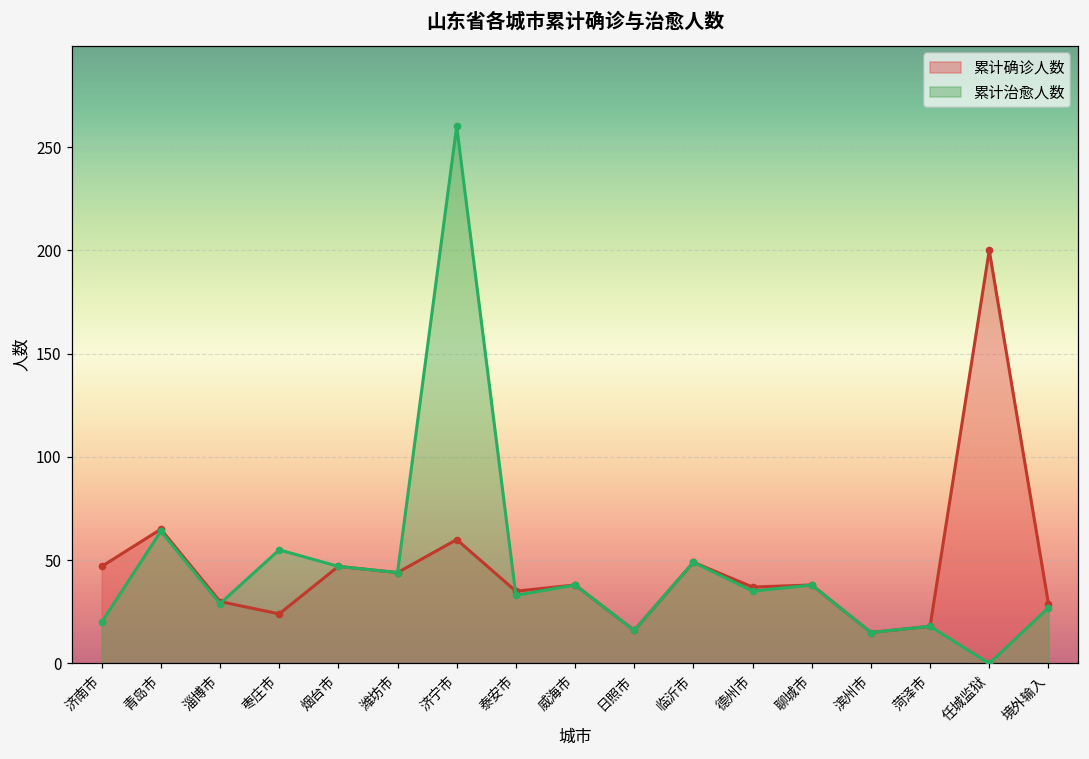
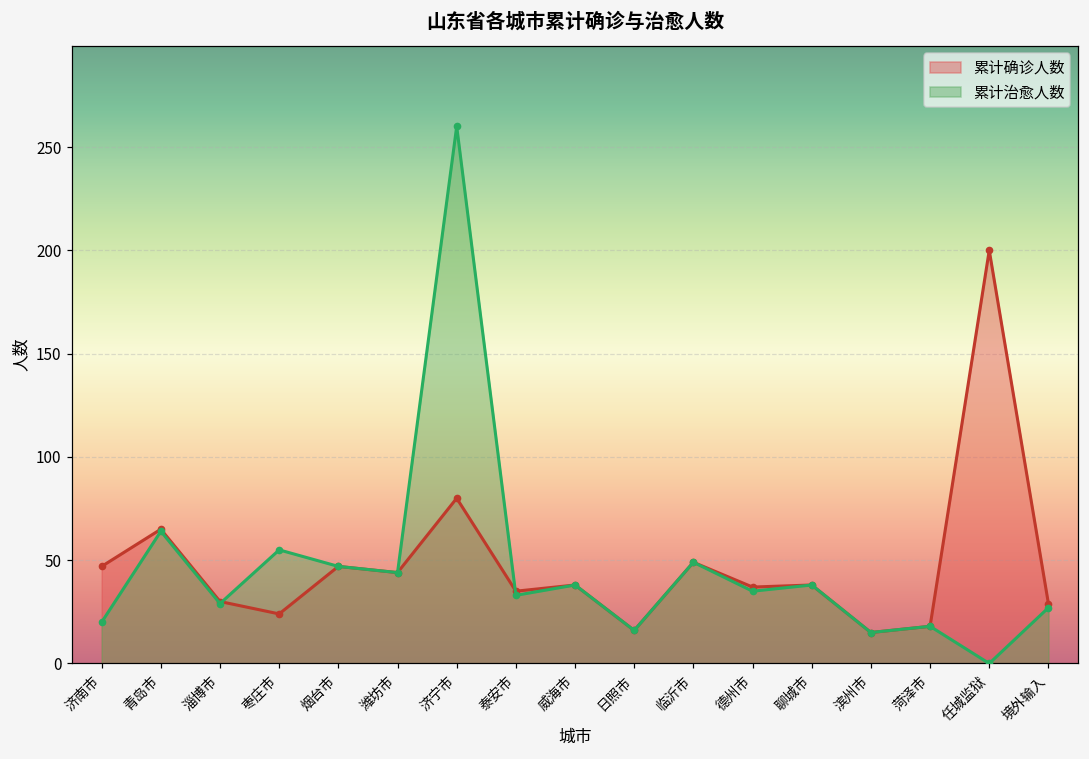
  {
    "累计确诊人数": {
      "济南市": 47,
      "枣庄市": 24,
-     "济宁市": 60,
+     "济宁市": 80,
      "泰安市": 35,
      "德州市": 37,
      "任城监狱": 200,
      "境外输入": 29
    },
    "累计治愈人数": {
      "济南市": 20,
      "枣庄市": 55,
      "济宁市": 260,
      "泰安市": 33,
      "德州市": 35,
      "任城监狱": 0,
      "境外输入": 27
    }
  }
